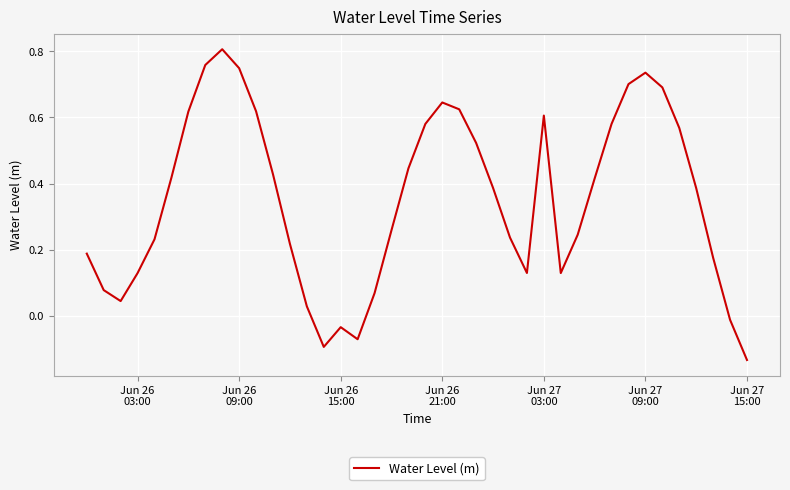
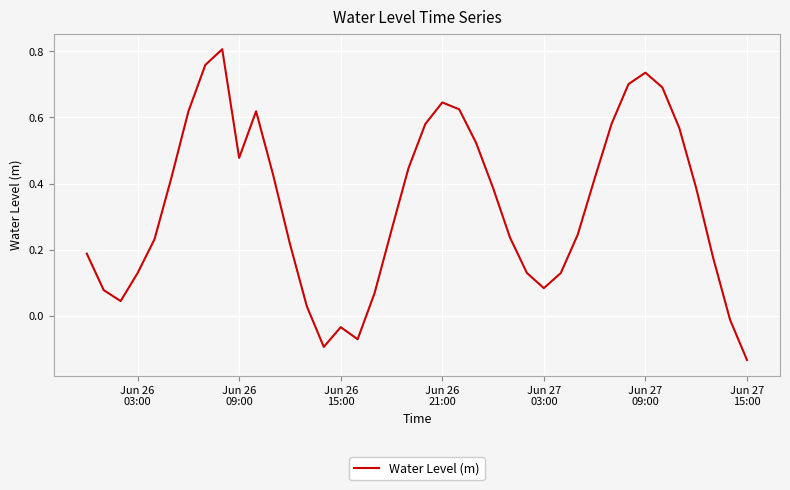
  {
    "Jun 26 03:00": 0.13,
-   "Jun 26 09:00": 0.75,
+   "Jun 26 09:00": 0.48,
    "Jun 26 15:00": -0.04,
    "Jun 26 21:00": 0.65,
-   "Jun 27 03:00": 0.61,
+   "Jun 27 03:00": 0.08,
    "Jun 27 09:00": 0.74,
    "Jun 27 15:00": -0.13
  }
